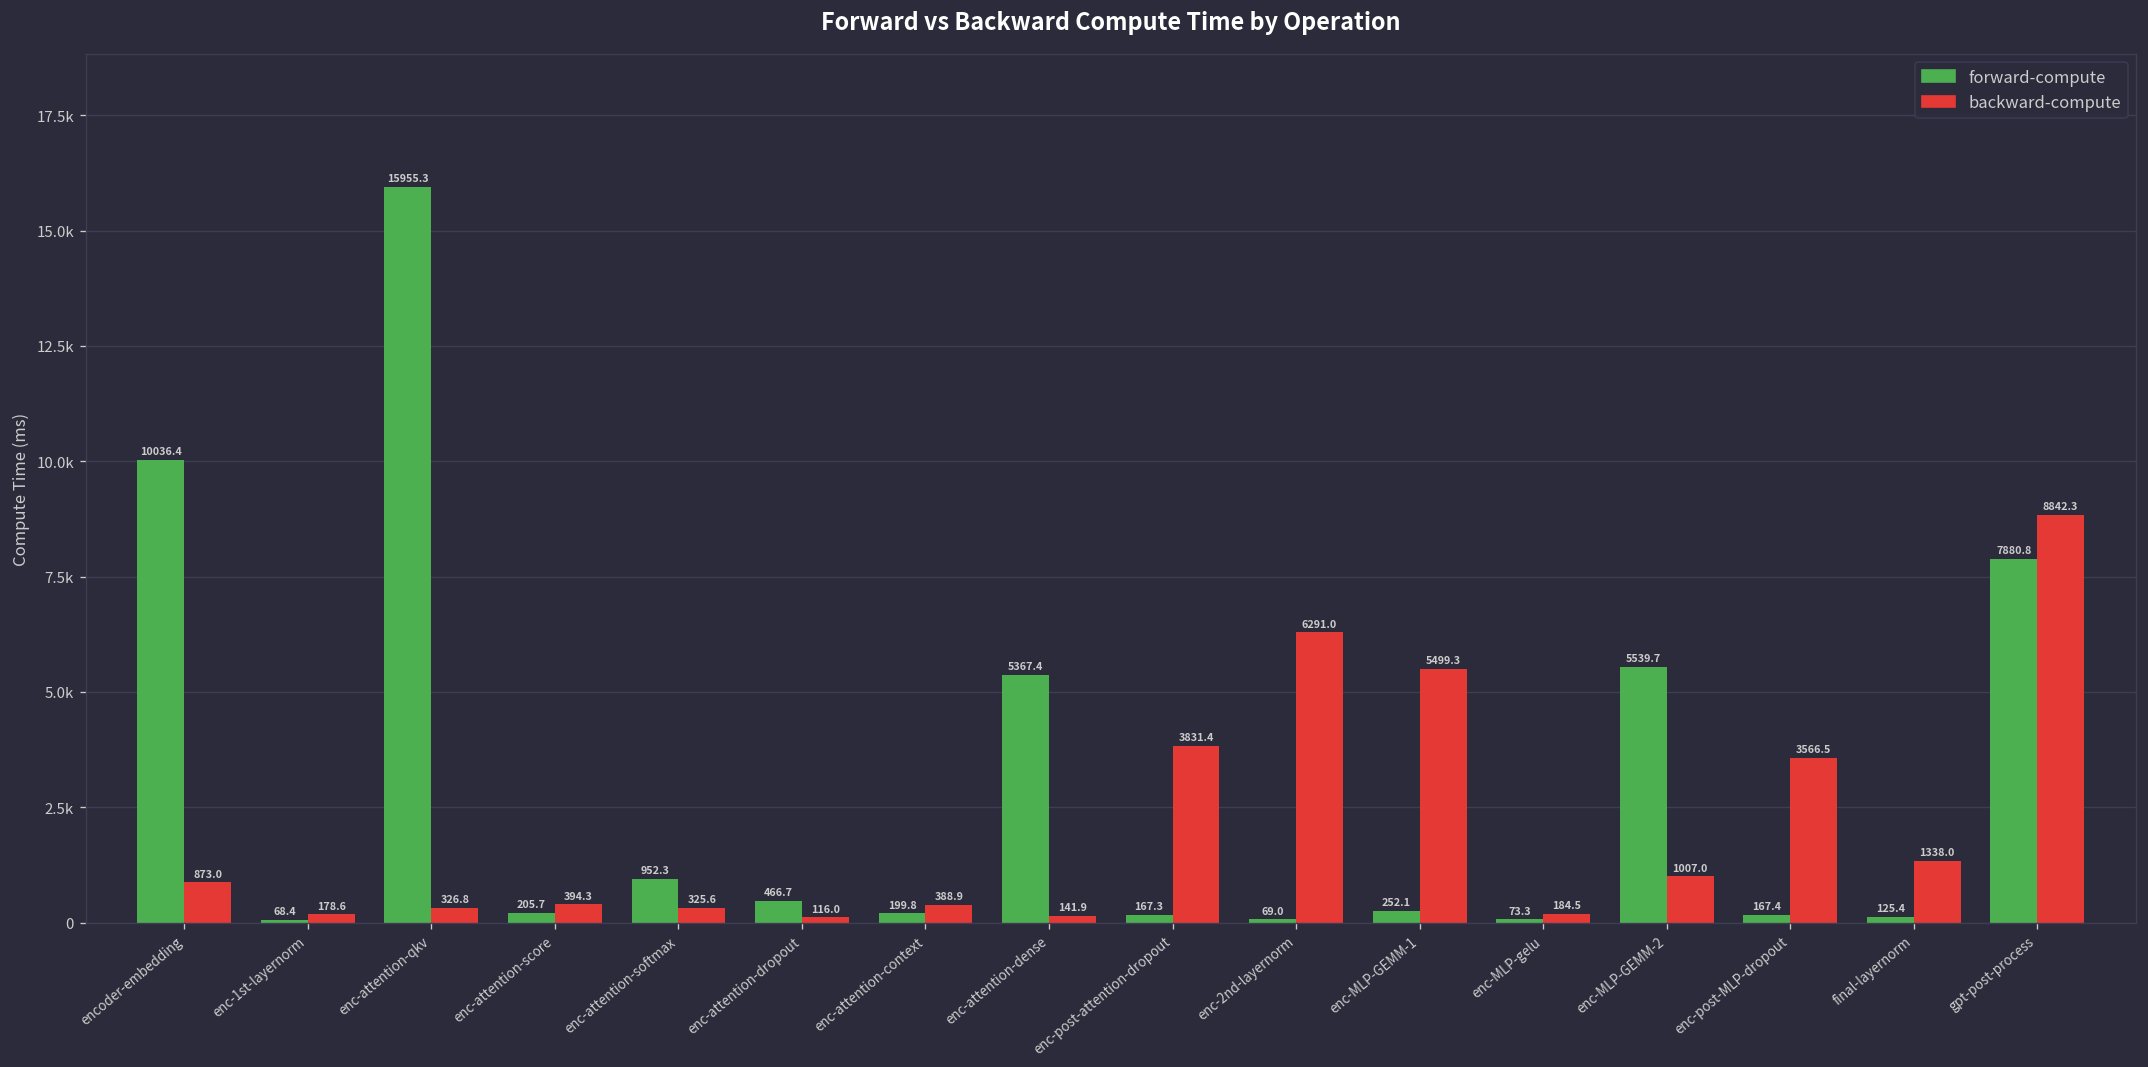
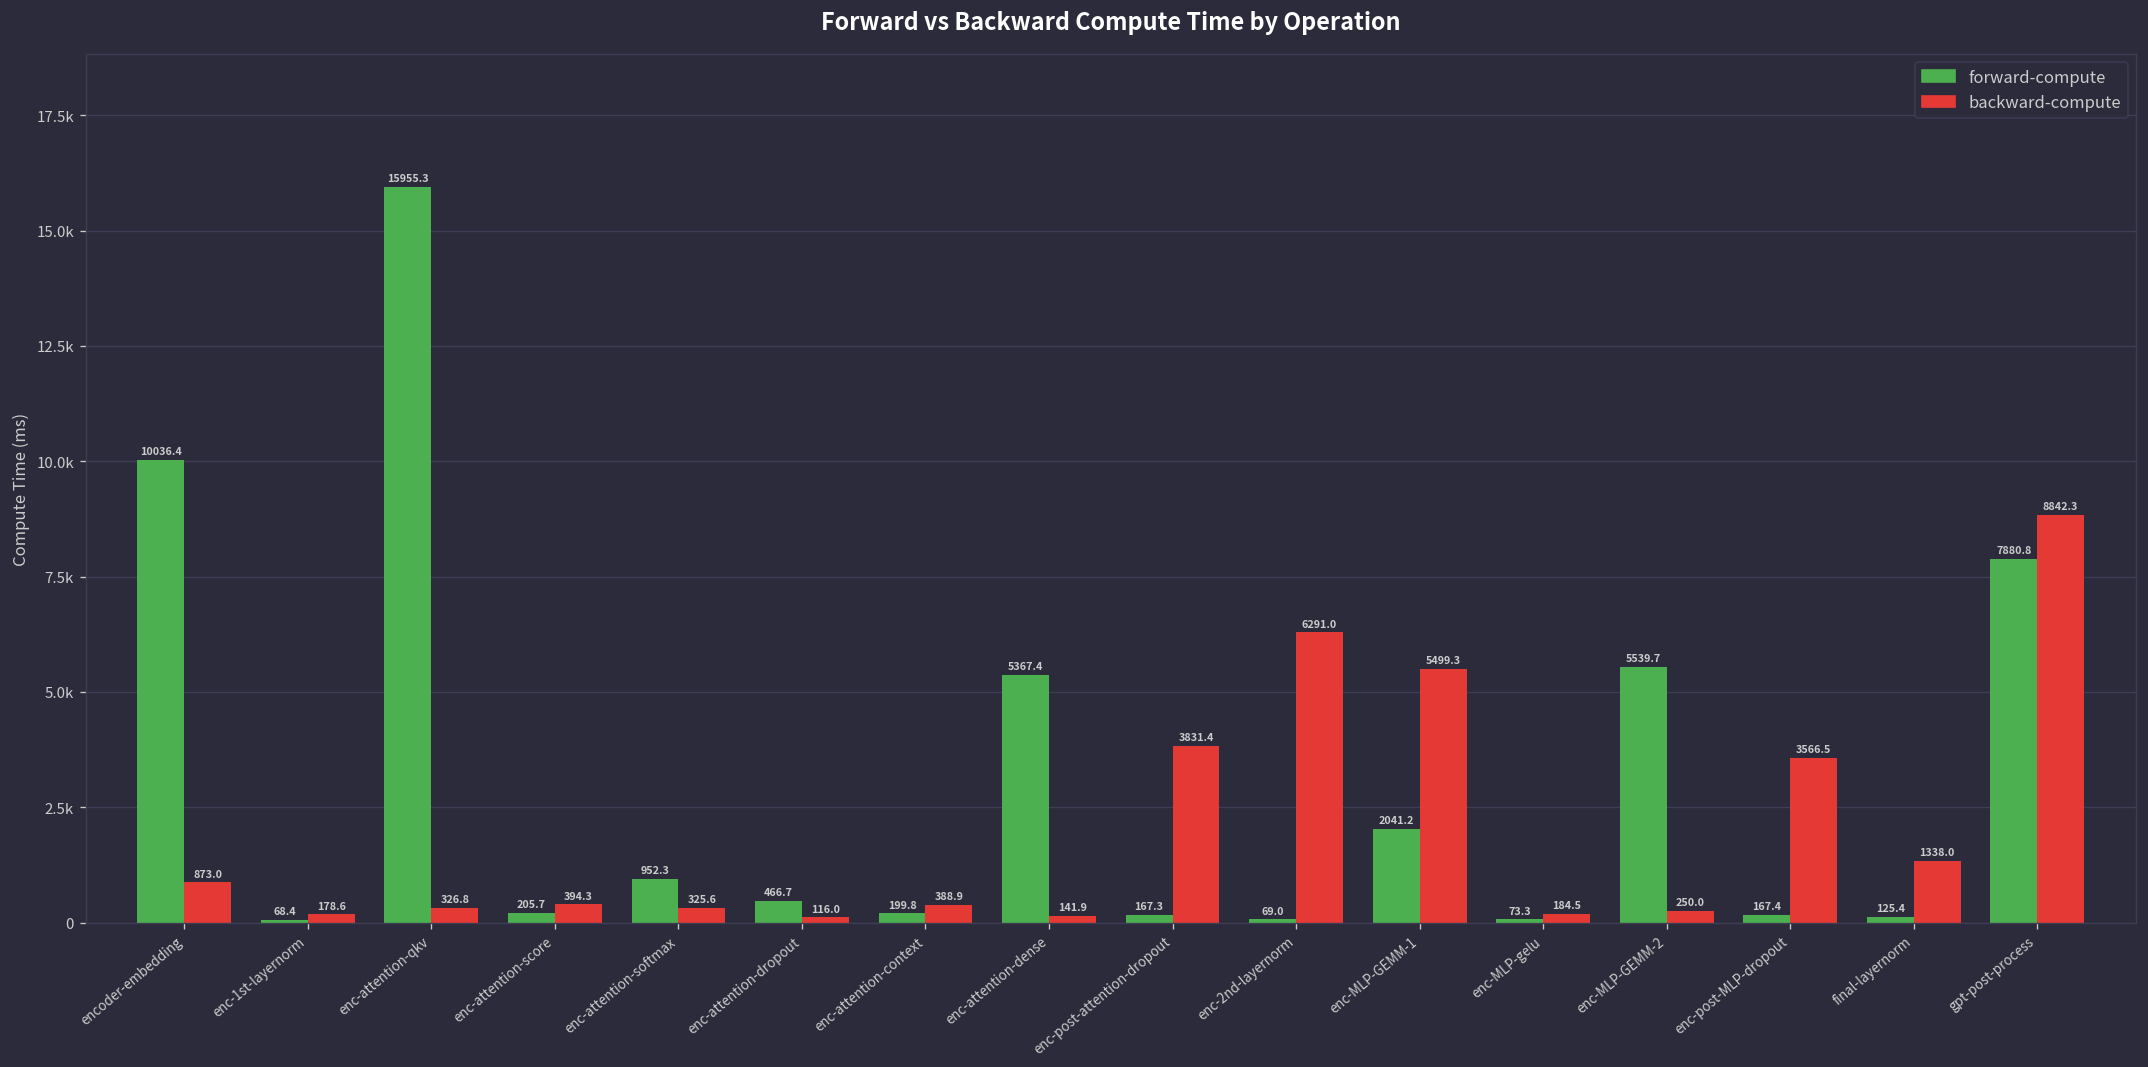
  {
    "forward-compute": {
      "encoder-embedding": 10036.4,
      "enc-1st-layernorm": 68.4,
      "enc-attention-qkv": 15955.3,
      "enc-attention-score": 205.7,
      "enc-attention-softmax": 952.3,
      "enc-attention-dropout": 466.7,
      "enc-attention-context": 199.8,
      "enc-attention-dense": 5367.4,
      "enc-post-attention-dropout": 167.3,
      "enc-2nd-layernorm": 69.0,
-     "enc-MLP-GEMM-1": 252.1,
+     "enc-MLP-GEMM-1": 2041.2,
      "enc-MLP-gelu": 73.3,
      "enc-MLP-GEMM-2": 5539.7,
      "enc-post-MLP-dropout": 167.4,
      "final-layernorm": 125.4,
      "gpt-post-process": 7880.8
    },
    "backward-compute": {
      "encoder-embedding": 873.0,
      "enc-1st-layernorm": 178.6,
      "enc-attention-qkv": 326.8,
      "enc-attention-score": 394.3,
      "enc-attention-softmax": 325.6,
      "enc-attention-dropout": 116.0,
      "enc-attention-context": 388.9,
      "enc-attention-dense": 141.9,
      "enc-post-attention-dropout": 3831.4,
      "enc-2nd-layernorm": 6291.0,
      "enc-MLP-GEMM-1": 5499.3,
      "enc-MLP-gelu": 184.5,
-     "enc-MLP-GEMM-2": 1007.0,
+     "enc-MLP-GEMM-2": 250.0,
      "enc-post-MLP-dropout": 3566.5,
      "final-layernorm": 1338.0,
      "gpt-post-process": 8842.3
    }
  }
